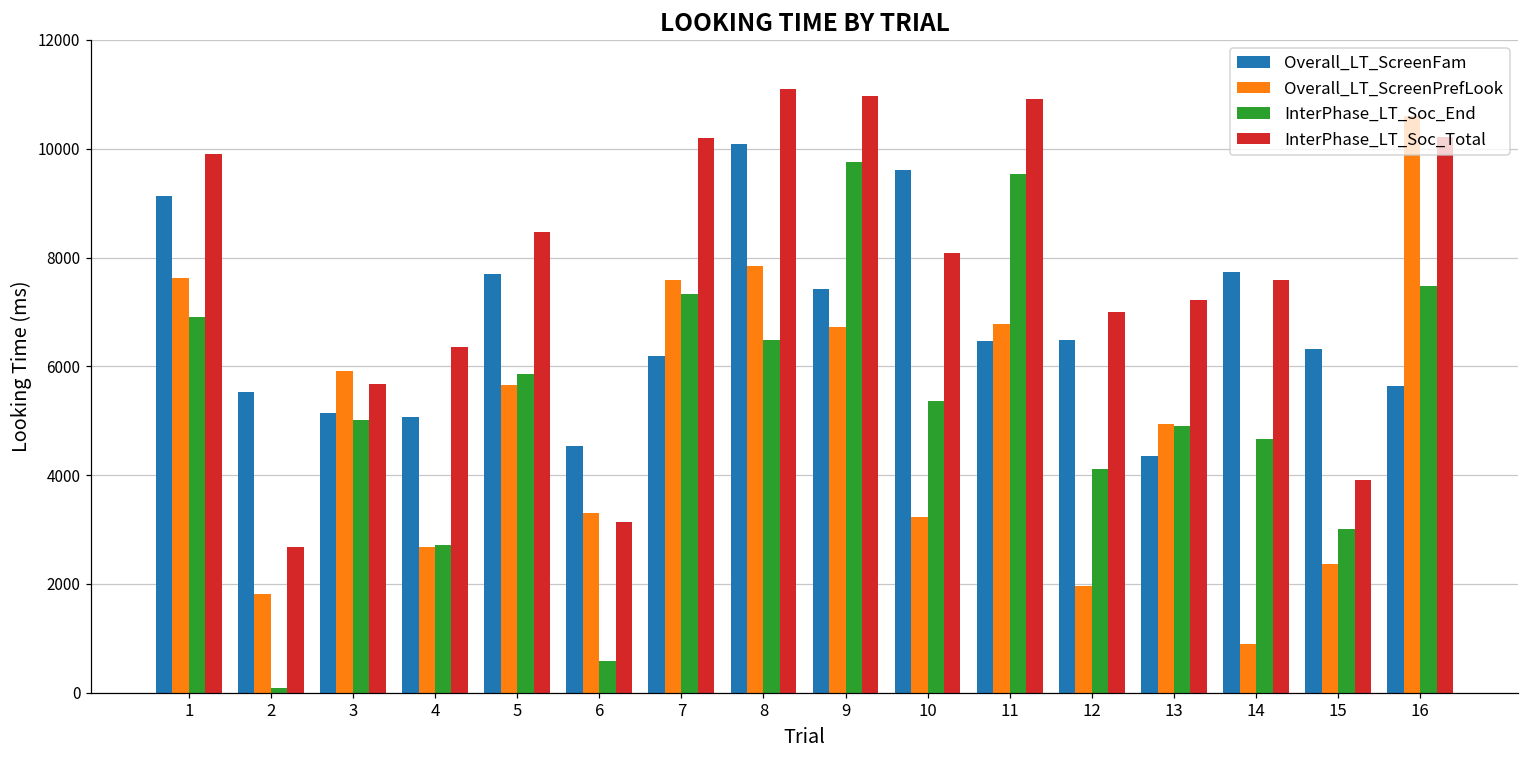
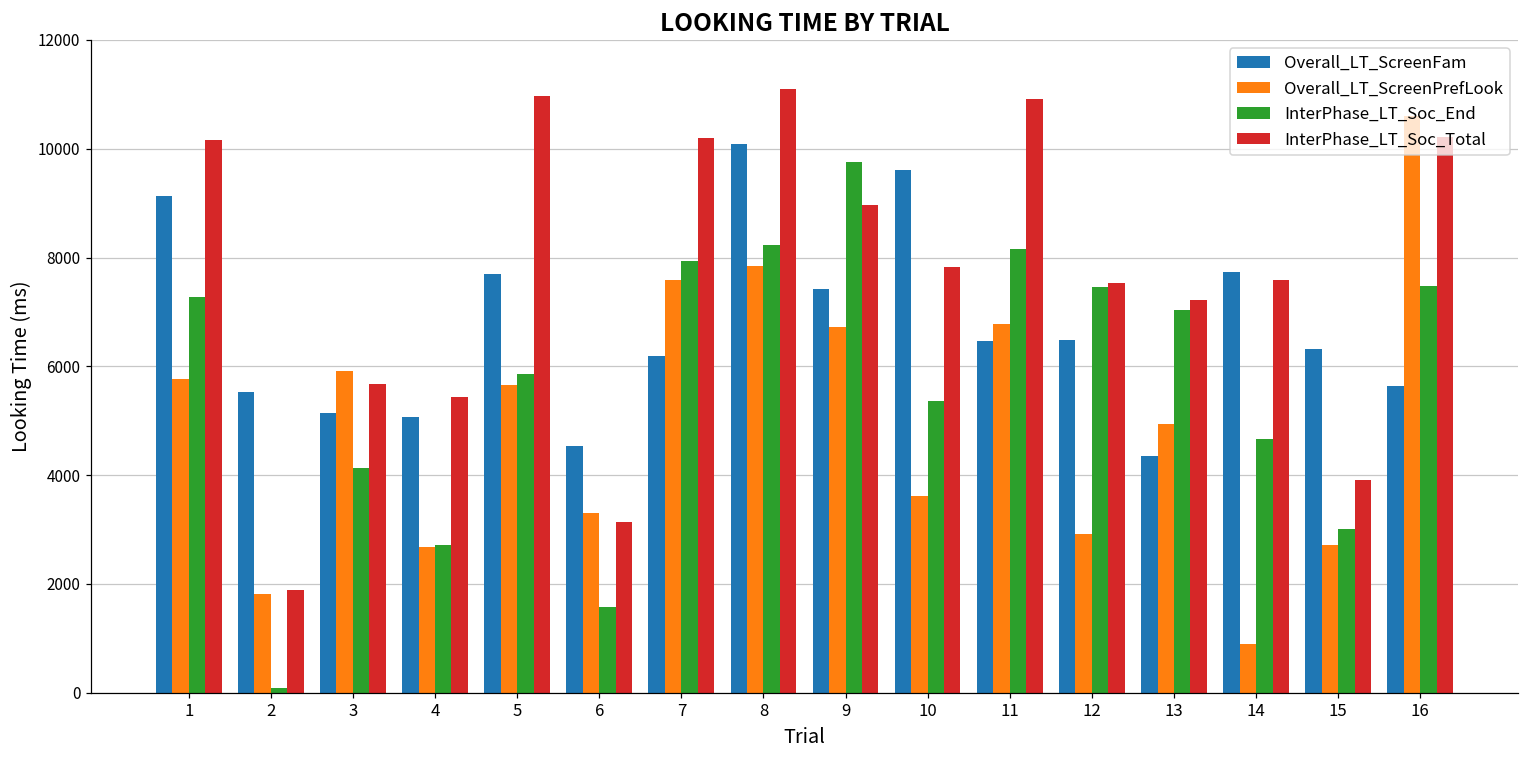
  {
    "Overall_LT_ScreenFam": {
      "1": 9100,
      "2": 5500,
      "3": 5100,
      "4": 5100,
      "5": 7700,
      "6": 4500,
      "7": 6200,
      "8": 10100,
      "9": 7400,
      "10": 9600,
      "11": 6500,
      "12": 6500,
      "13": 4300,
      "14": 7700,
      "15": 6300,
      "16": 5600
    },
    "Overall_LT_ScreenPrefLook": {
-     "1": 7600,
+     "1": 5800,
      "2": 1800,
      "3": 5900,
      "4": 2700,
      "5": 5700,
      "6": 3300,
      "7": 7600,
      "8": 7800,
      "9": 6700,
-     "10": 3200,
+     "10": 3600,
      "11": 6800,
-     "12": 2000,
+     "12": 2900,
      "13": 4900,
      "14": 900,
-     "15": 2400
+     "15": 2700
    },
    "InterPhase_LT_Soc_End": {
-     "1": 6900,
+     "1": 7300,
      "2": 100,
-     "3": 5000,
+     "3": 4100,
      "4": 2700,
      "5": 5900,
-     "6": 600,
-     "7": 7300,
-     "8": 6500,
+     "6": 1600,
+     "7": 7900,
+     "8": 8200,
      "9": 9800,
      "10": 5400,
-     "11": 9500,
-     "12": 4100,
-     "13": 4900,
+     "11": 8200,
+     "12": 7500,
+     "13": 7000,
      "14": 4700,
      "15": 3000,
      "16": 7500
    },
    "InterPhase_LT_Soc_Total": {
-     "1": 9900,
-     "2": 2700,
+     "1": 10200,
+     "2": 1900,
      "3": 5700,
-     "4": 6400,
-     "5": 8500,
+     "4": 5400,
+     "5": 11000,
      "6": 3100,
      "7": 10200,
      "8": 11100,
-     "9": 11000,
-     "10": 8100,
+     "9": 9000,
+     "10": 7800,
      "11": 10900,
-     "12": 7000,
+     "12": 7500,
      "13": 7200,
      "14": 7600,
      "15": 3900
    }
  }
